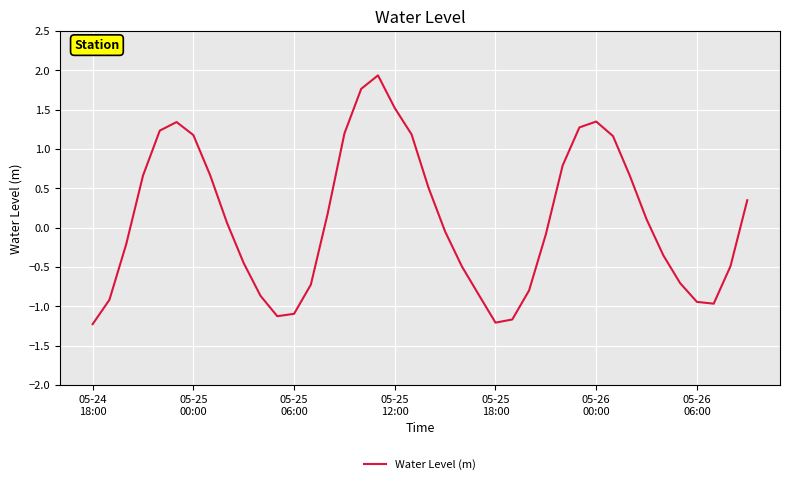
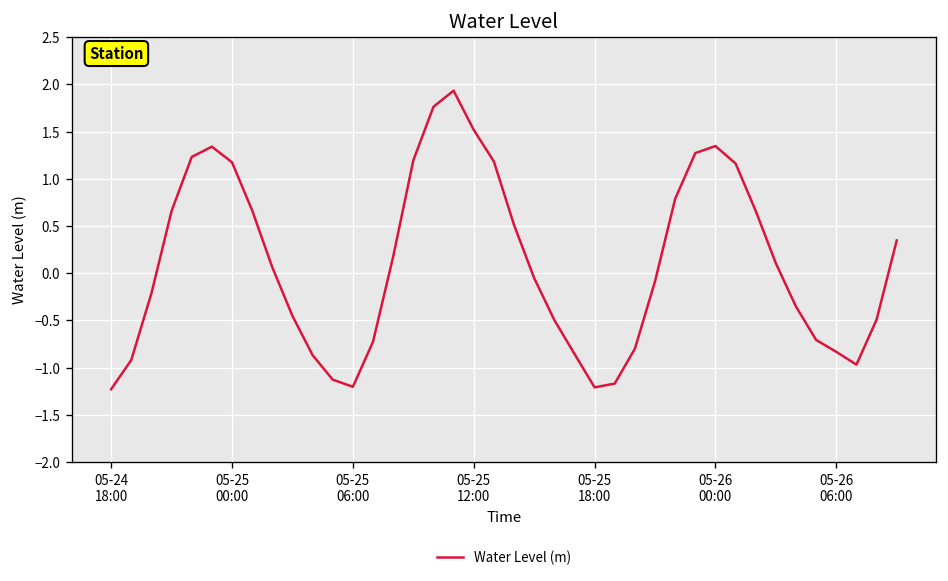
  {
    "05-24 18:00": -1.2,
    "05-25 00:00": 1.2,
-   "05-25 06:00": -1.1,
+   "05-25 06:00": -1.2,
    "05-25 12:00": 1.5,
    "05-25 18:00": -1.2,
    "05-26 00:00": 1.3,
-   "05-26 06:00": -0.9
+   "05-26 06:00": -0.8
  }
